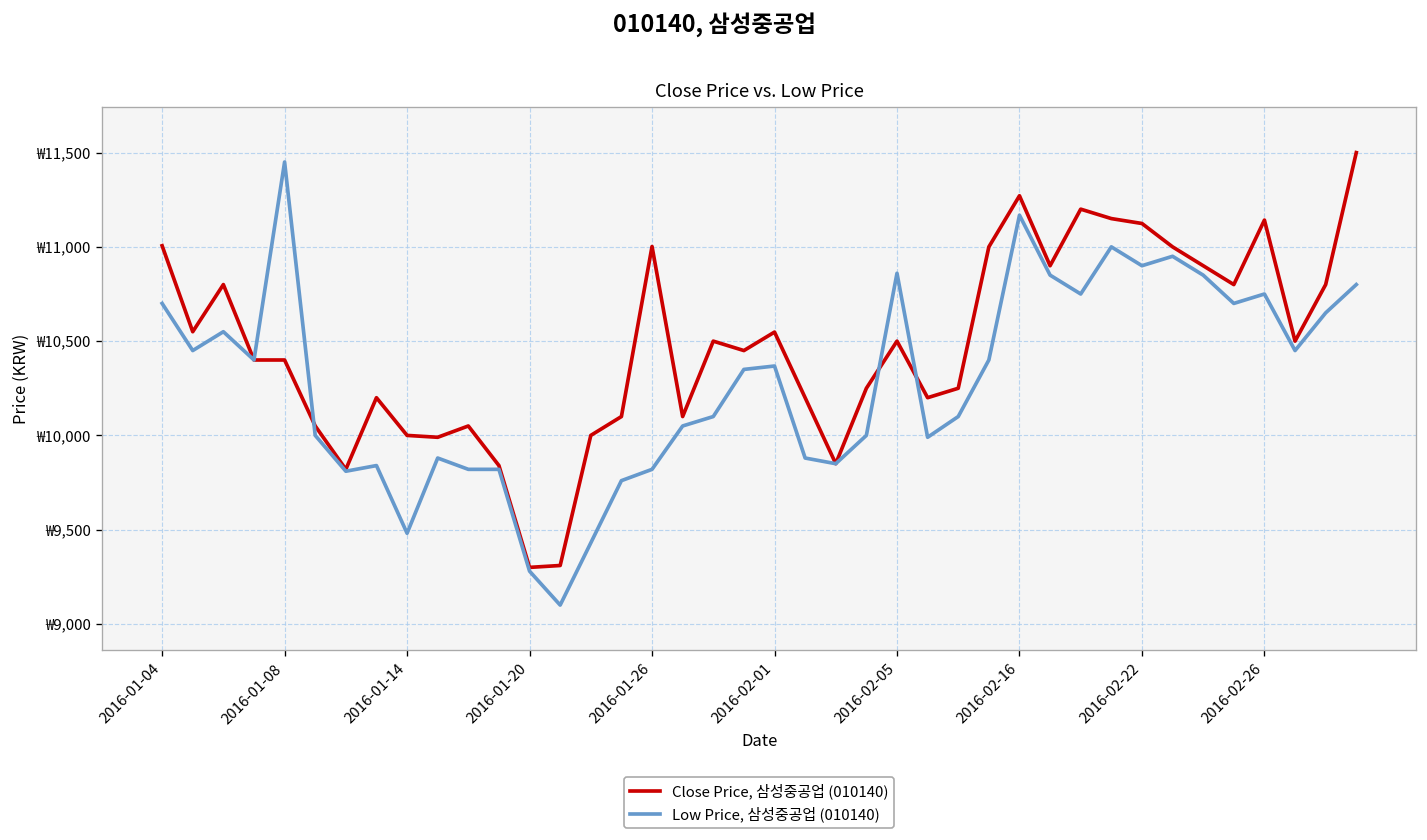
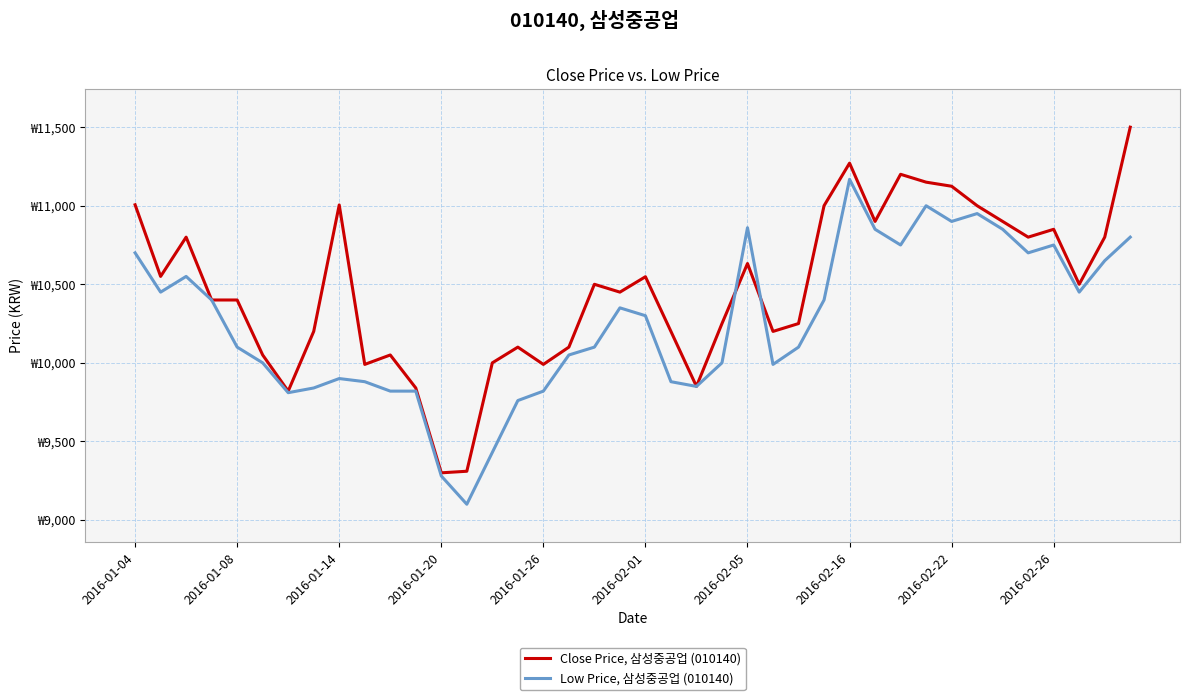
  {
    "Close Price, 삼성중공업 (010140)": {
      "2016-01-04": "₩11,010",
      "2016-01-08": "₩10,400",
-     "2016-01-14": "₩10,000",
+     "2016-01-14": "₩11,010",
      "2016-01-20": "₩9,300",
-     "2016-01-26": "₩11,000",
+     "2016-01-26": "₩9,990",
      "2016-02-01": "₩10,550",
-     "2016-02-05": "₩10,500",
+     "2016-02-05": "₩10,630",
      "2016-02-16": "₩11,270",
      "2016-02-22": "₩11,120",
-     "2016-02-26": "₩11,140"
+     "2016-02-26": "₩10,850"
    },
    "Low Price, 삼성중공업 (010140)": {
      "2016-01-04": "₩10,700",
-     "2016-01-08": "₩11,450",
-     "2016-01-14": "₩9,480",
+     "2016-01-08": "₩10,100",
+     "2016-01-14": "₩9,900",
      "2016-01-20": "₩9,280",
      "2016-01-26": "₩9,820",
-     "2016-02-01": "₩10,370",
+     "2016-02-01": "₩10,300",
      "2016-02-05": "₩10,860",
      "2016-02-16": "₩11,170",
      "2016-02-22": "₩10,900",
      "2016-02-26": "₩10,750"
    }
  }
